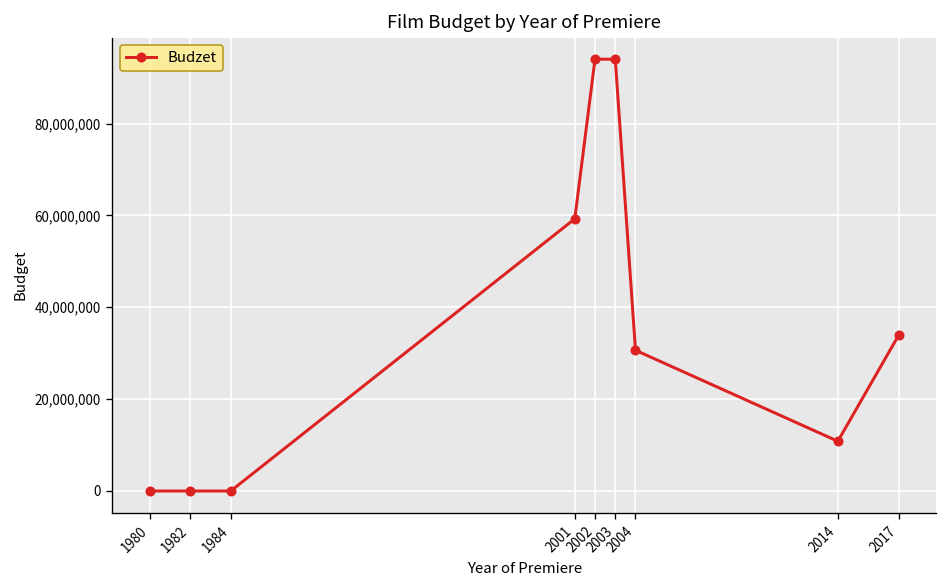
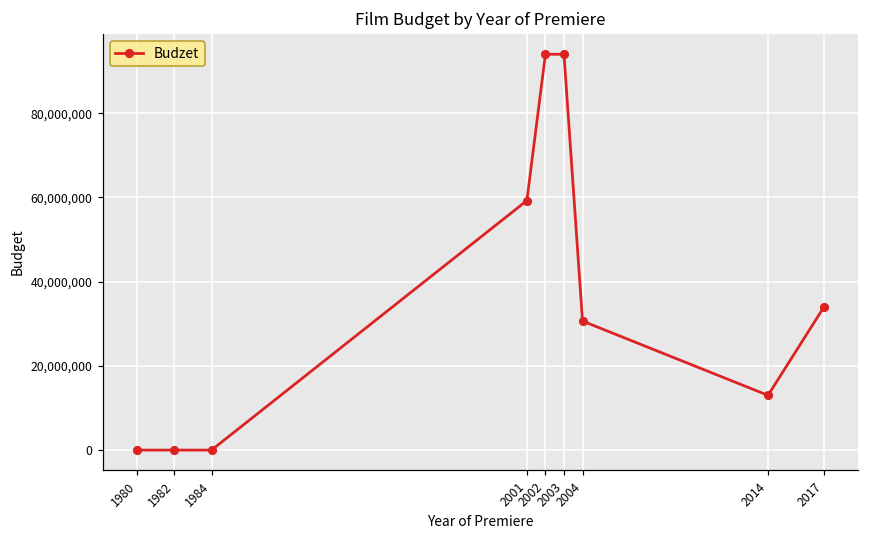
  {
    "1980": "0",
    "1982": "0",
    "1984": "0",
    "2001": "59,000,000",
    "2002": "94,000,000",
    "2003": "94,000,000",
    "2004": "31,000,000",
-   "2014": "11,000,000",
+   "2014": "13,000,000",
    "2017": "34,000,000"
  }
